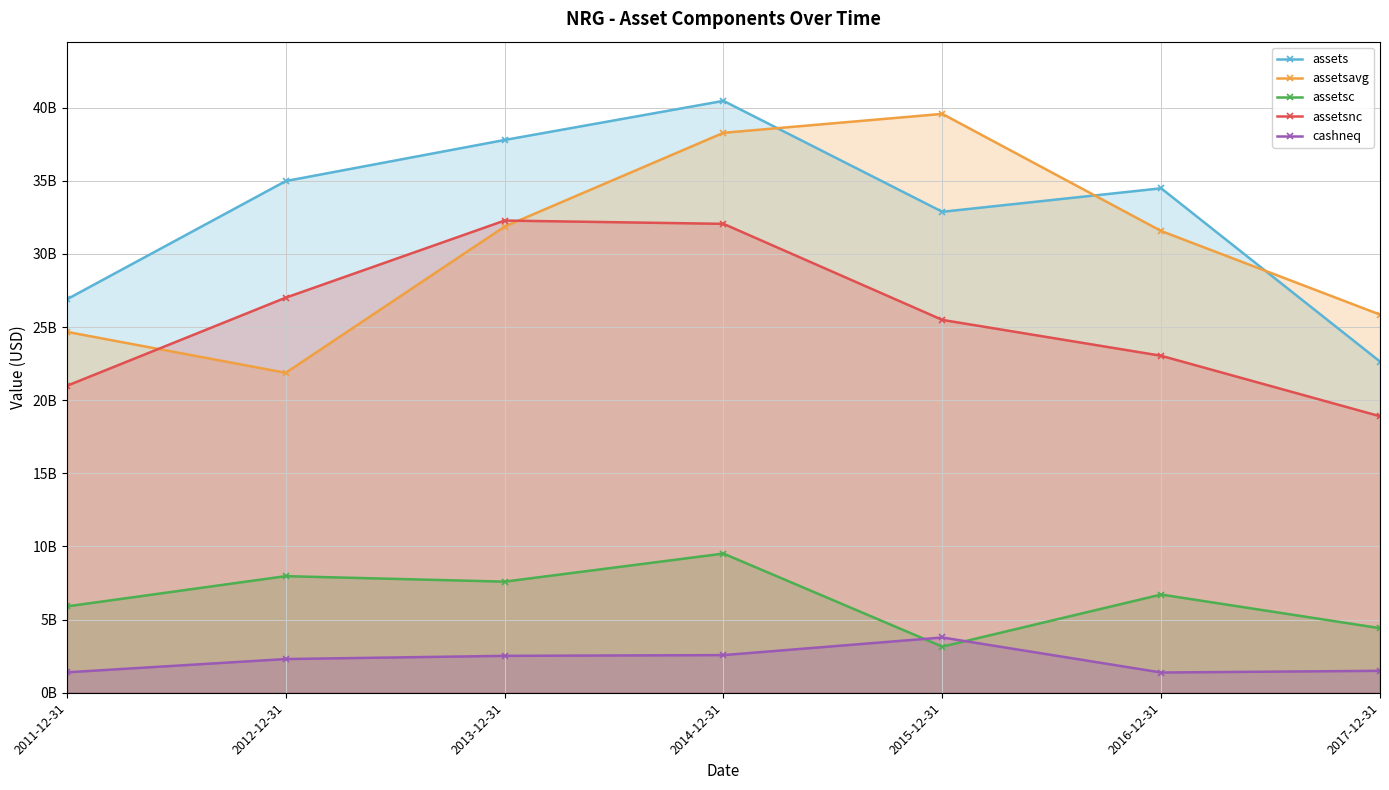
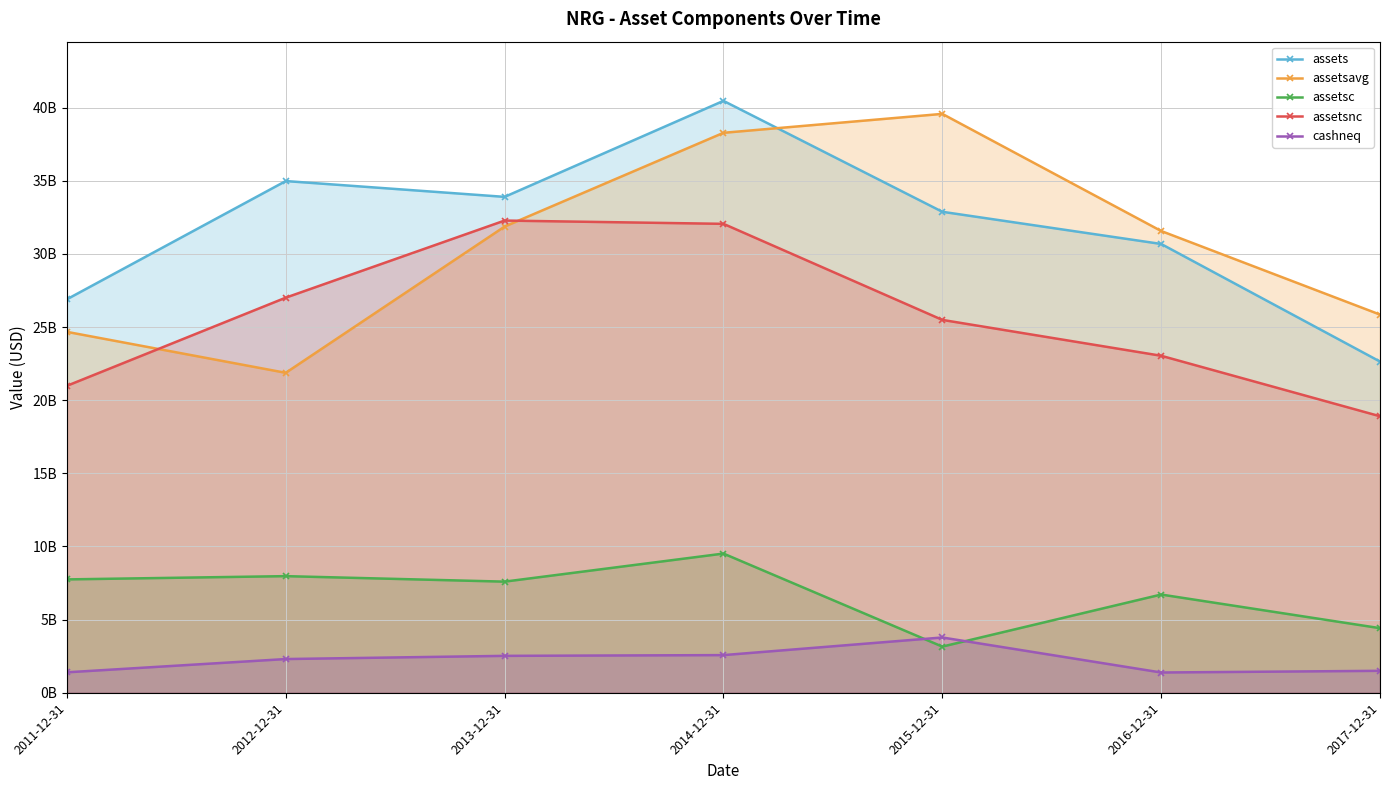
  {
    "assets": {
      "2011-12-31": 26900000000,
      "2012-12-31": 35000000000,
-     "2013-12-31": 37800000000,
+     "2013-12-31": 33900000000,
      "2014-12-31": 40500000000,
      "2015-12-31": 32900000000,
-     "2016-12-31": 34500000000,
+     "2016-12-31": 30700000000,
      "2017-12-31": 22600000000
    },
    "assetsavg": {
      "2011-12-31": 24700000000,
      "2012-12-31": 21900000000,
      "2013-12-31": 31900000000,
      "2014-12-31": 38300000000,
      "2015-12-31": 39600000000,
      "2016-12-31": 31600000000,
      "2017-12-31": 25900000000
    },
    "assetsc": {
-     "2011-12-31": 5900000000,
+     "2011-12-31": 7700000000,
      "2012-12-31": 8000000000,
      "2013-12-31": 7600000000,
      "2014-12-31": 9500000000,
      "2015-12-31": 3200000000,
      "2016-12-31": 6700000000,
      "2017-12-31": 4400000000
    },
    "assetsnc": {
      "2011-12-31": 21000000000,
      "2012-12-31": 27000000000,
      "2013-12-31": 32300000000,
      "2014-12-31": 32100000000,
      "2015-12-31": 25500000000,
      "2016-12-31": 23000000000,
      "2017-12-31": 18900000000
    },
    "cashneq": {
      "2011-12-31": 1400000000,
      "2012-12-31": 2300000000,
      "2013-12-31": 2500000000,
      "2014-12-31": 2600000000,
      "2015-12-31": 3800000000,
      "2016-12-31": 1400000000,
      "2017-12-31": 1500000000
    }
  }
